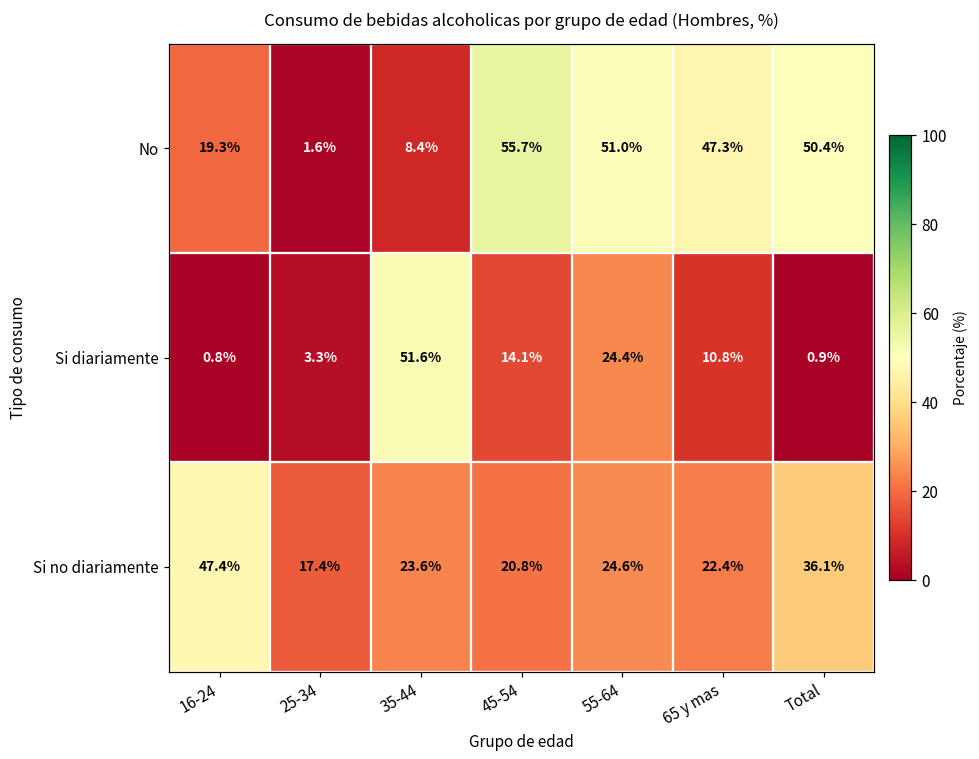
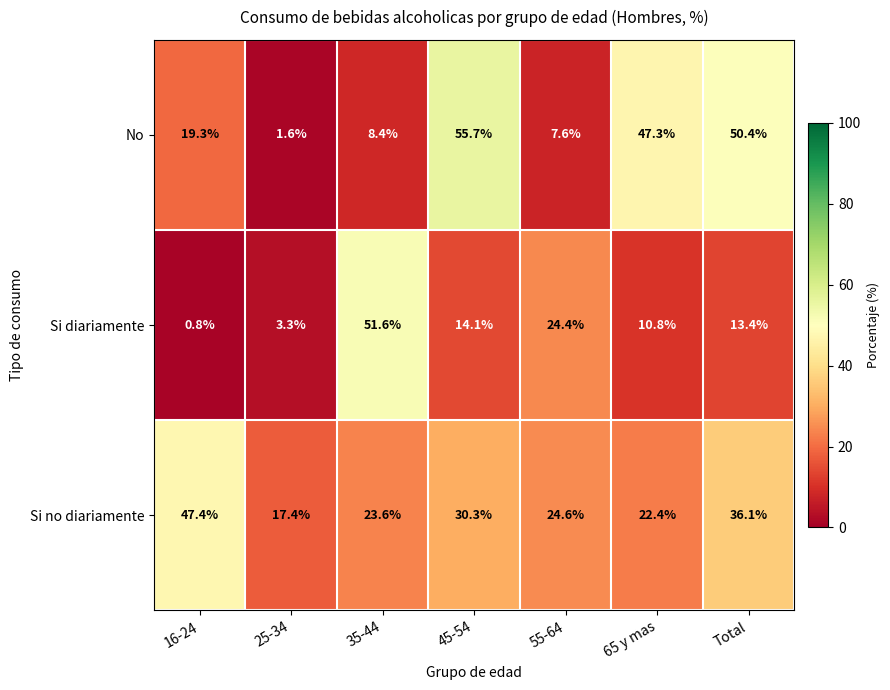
  {
    "No": {
      "16-24": "19.3%",
      "25-34": "1.6%",
      "35-44": "8.4%",
      "45-54": "55.7%",
-     "55-64": "51.0%",
+     "55-64": "7.6%",
      "65 y mas": "47.3%",
      "Total": "50.4%"
    },
    "Si diariamente": {
      "16-24": "0.8%",
      "25-34": "3.3%",
      "35-44": "51.6%",
      "45-54": "14.1%",
      "55-64": "24.4%",
      "65 y mas": "10.8%",
-     "Total": "0.9%"
+     "Total": "13.4%"
    },
    "Si no diariamente": {
      "16-24": "47.4%",
      "25-34": "17.4%",
      "35-44": "23.6%",
-     "45-54": "20.8%",
+     "45-54": "30.3%",
      "55-64": "24.6%",
      "65 y mas": "22.4%",
      "Total": "36.1%"
    }
  }
